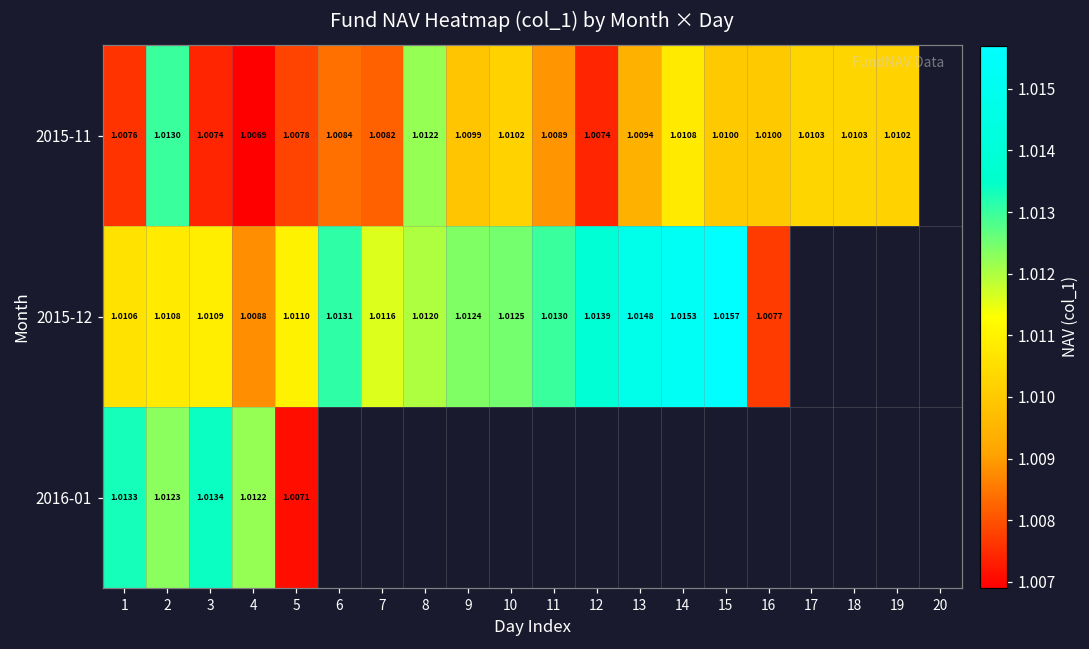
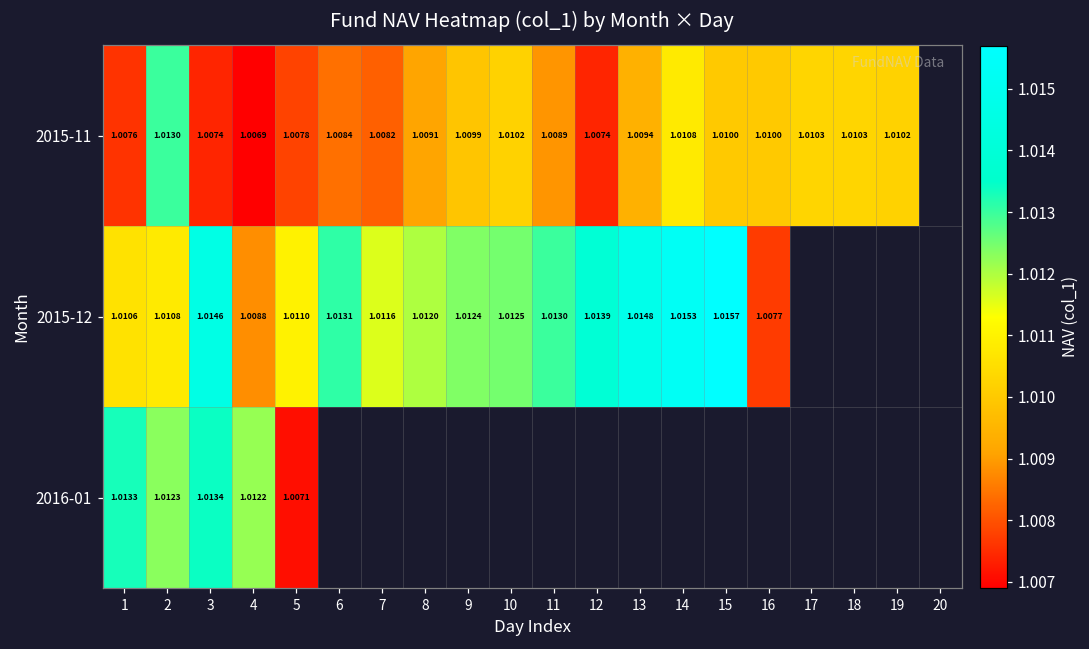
  {
    "2015-11": {
      "1": 1.0076,
      "2": 1.0130,
      "3": 1.0074,
      "4": 1.0069,
      "5": 1.0078,
      "6": 1.0084,
      "7": 1.0082,
-     "8": 1.0122,
+     "8": 1.0091,
      "9": 1.0099,
      "10": 1.0102,
      "11": 1.0089,
      "12": 1.0074,
      "13": 1.0094,
      "14": 1.0108,
      "15": 1.0100,
      "16": 1.0100,
      "17": 1.0103,
      "18": 1.0103
    },
    "2015-12": {
      "1": 1.0106,
      "2": 1.0108,
-     "3": 1.0109,
+     "3": 1.0146,
      "4": 1.0088,
      "5": 1.0110,
      "6": 1.0131,
      "7": 1.0116,
      "8": 1.0120,
      "9": 1.0124,
      "10": 1.0125,
      "11": 1.0130,
      "12": 1.0139,
      "13": 1.0148,
      "14": 1.0153,
      "15": 1.0157,
      "16": 1.0077
    },
    "2016-01": {
      "1": 1.0133,
      "2": 1.0123,
      "3": 1.0134,
      "4": 1.0122,
      "5": 1.0071
    }
  }
